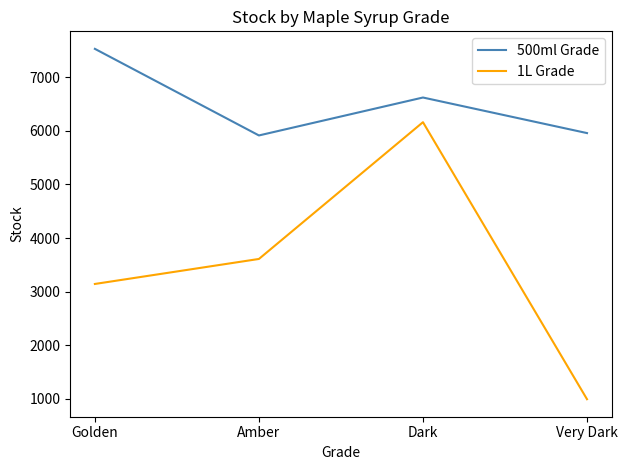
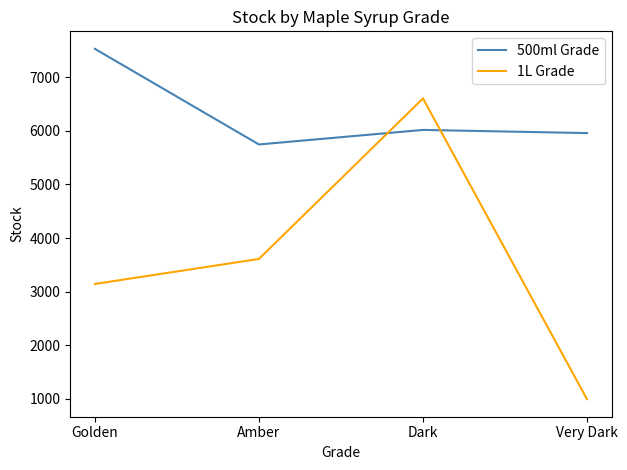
  {
    "500ml Grade": {
      "Golden": 7500,
-     "Amber": 5900,
-     "Dark": 6600,
+     "Amber": 5700,
+     "Dark": 6000,
      "Very Dark": 6000
    },
    "1L Grade": {
      "Golden": 3100,
      "Amber": 3600,
-     "Dark": 6200,
+     "Dark": 6600,
      "Very Dark": 1000
    }
  }
